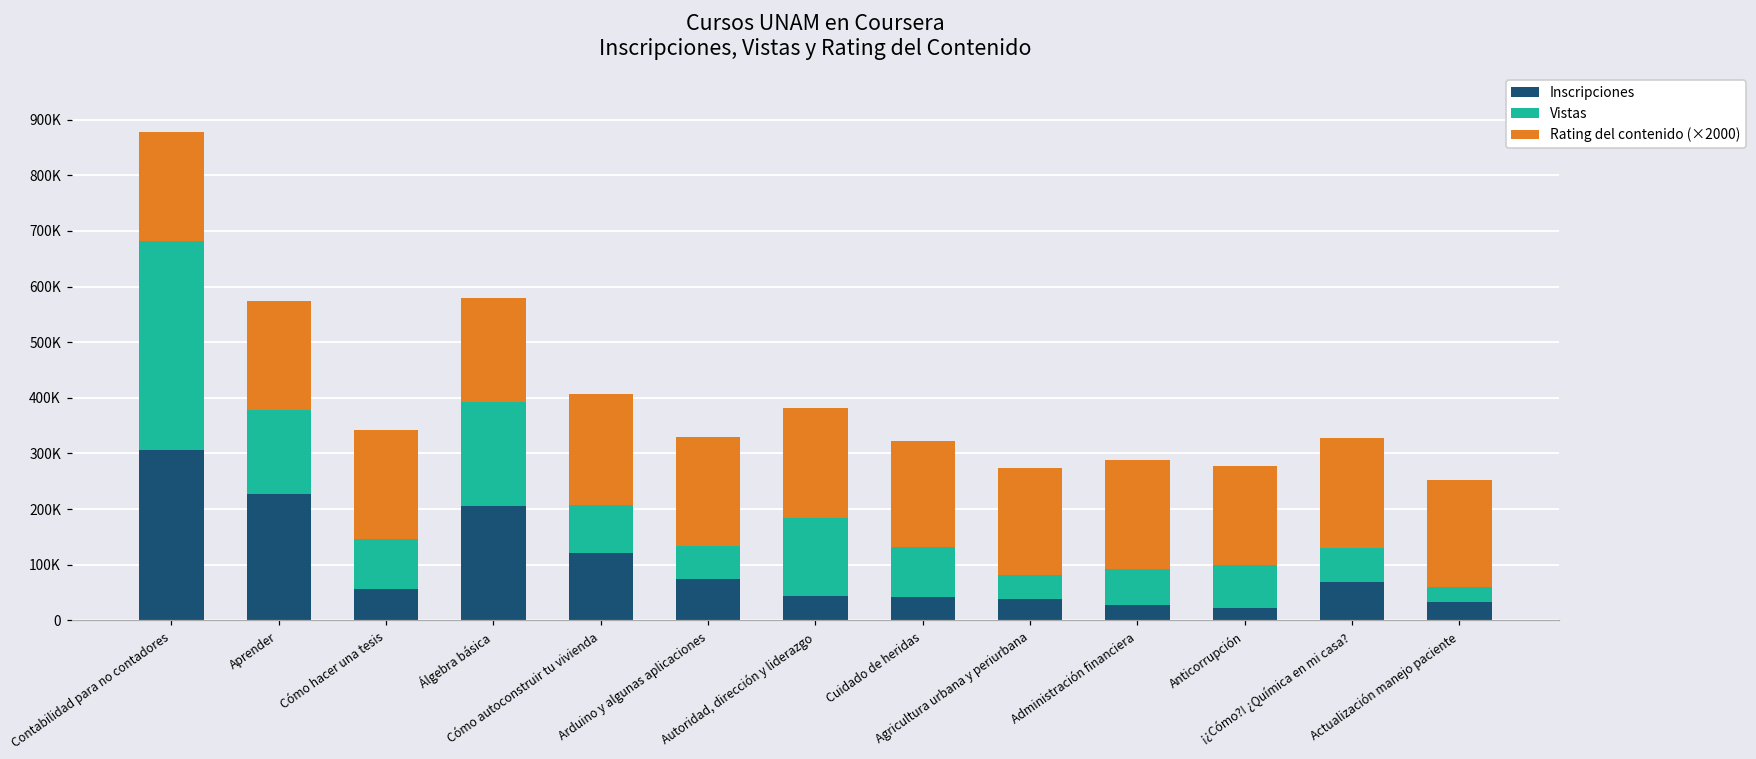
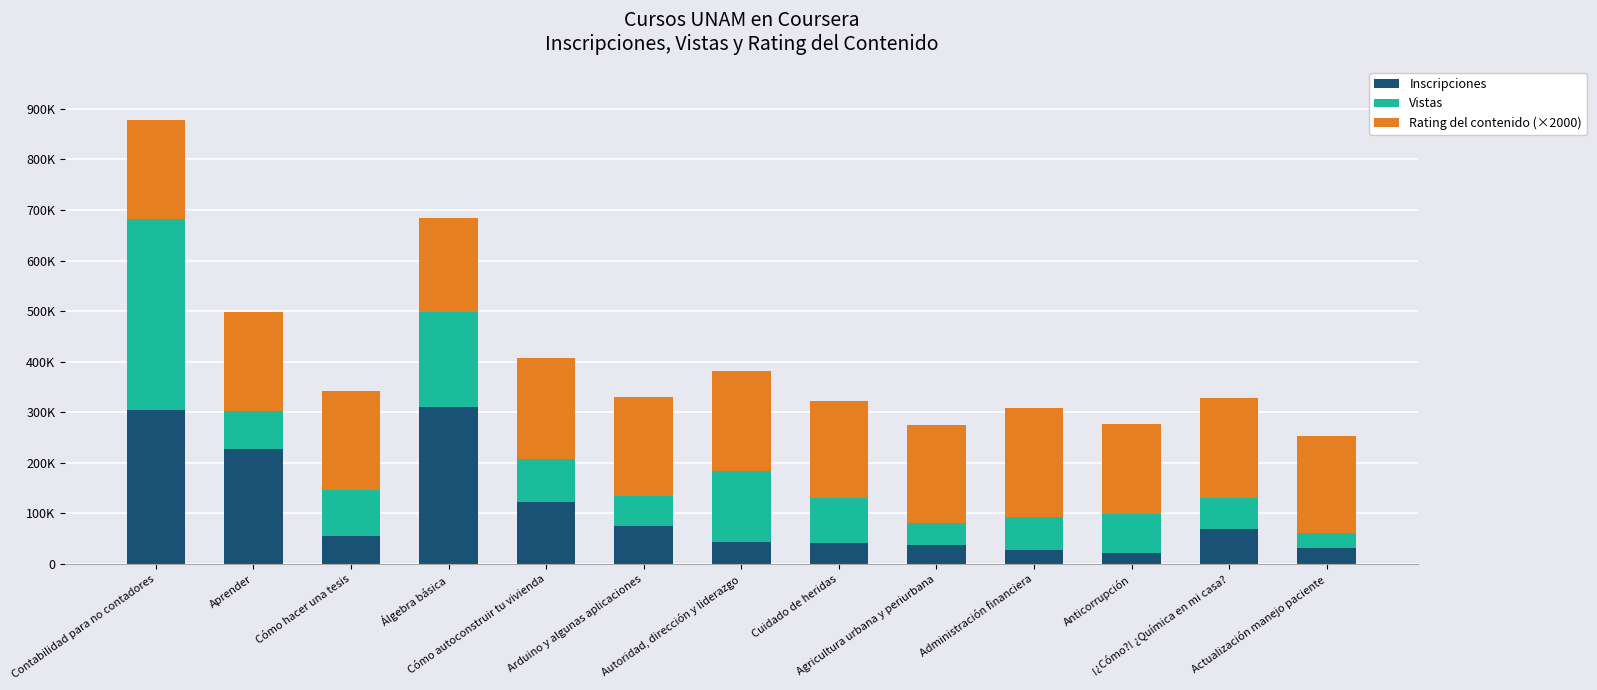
  {
    "Inscripciones": {
      "Contabilidad para no contadores": 310000,
      "Aprender": 230000,
      "Cómo hacer una tesis": 60000,
-     "Álgebra básica": 210000,
+     "Álgebra básica": 310000,
      "Cómo autoconstruir tu vivienda": 120000,
      "Arduino y algunas aplicaciones": 70000,
      "Autoridad, dirección y liderazgo": 40000,
      "Cuidado de heridas": 40000,
      "Agricultura urbana y periurbana": 40000,
      "Administración financiera": 30000,
      "Anticorrupción": 20000,
      "¡¿Cómo?! ¿Química en mi casa?": 70000,
      "Actualización manejo paciente": 30000
    },
    "Vistas": {
      "Contabilidad para no contadores": 380000,
-     "Aprender": 150000,
+     "Aprender": 80000,
      "Cómo hacer una tesis": 90000,
      "Álgebra básica": 190000,
      "Cómo autoconstruir tu vivienda": 90000,
      "Arduino y algunas aplicaciones": 60000,
      "Autoridad, dirección y liderazgo": 140000,
      "Cuidado de heridas": 90000,
      "Agricultura urbana y periurbana": 40000,
      "Administración financiera": 60000,
      "Anticorrupción": 80000,
      "¡¿Cómo?! ¿Química en mi casa?": 60000,
      "Actualización manejo paciente": 30000
    },
    "Rating del contenido (×2000)": {
      "Contabilidad para no contadores": 200000,
      "Aprender": 200000,
      "Cómo hacer una tesis": 200000,
      "Álgebra básica": 190000,
      "Cómo autoconstruir tu vivienda": 200000,
      "Arduino y algunas aplicaciones": 200000,
      "Autoridad, dirección y liderazgo": 200000,
      "Cuidado de heridas": 190000,
      "Agricultura urbana y periurbana": 190000,
-     "Administración financiera": 200000,
+     "Administración financiera": 220000,
      "Anticorrupción": 180000,
      "¡¿Cómo?! ¿Química en mi casa?": 200000,
      "Actualización manejo paciente": 190000
    }
  }
